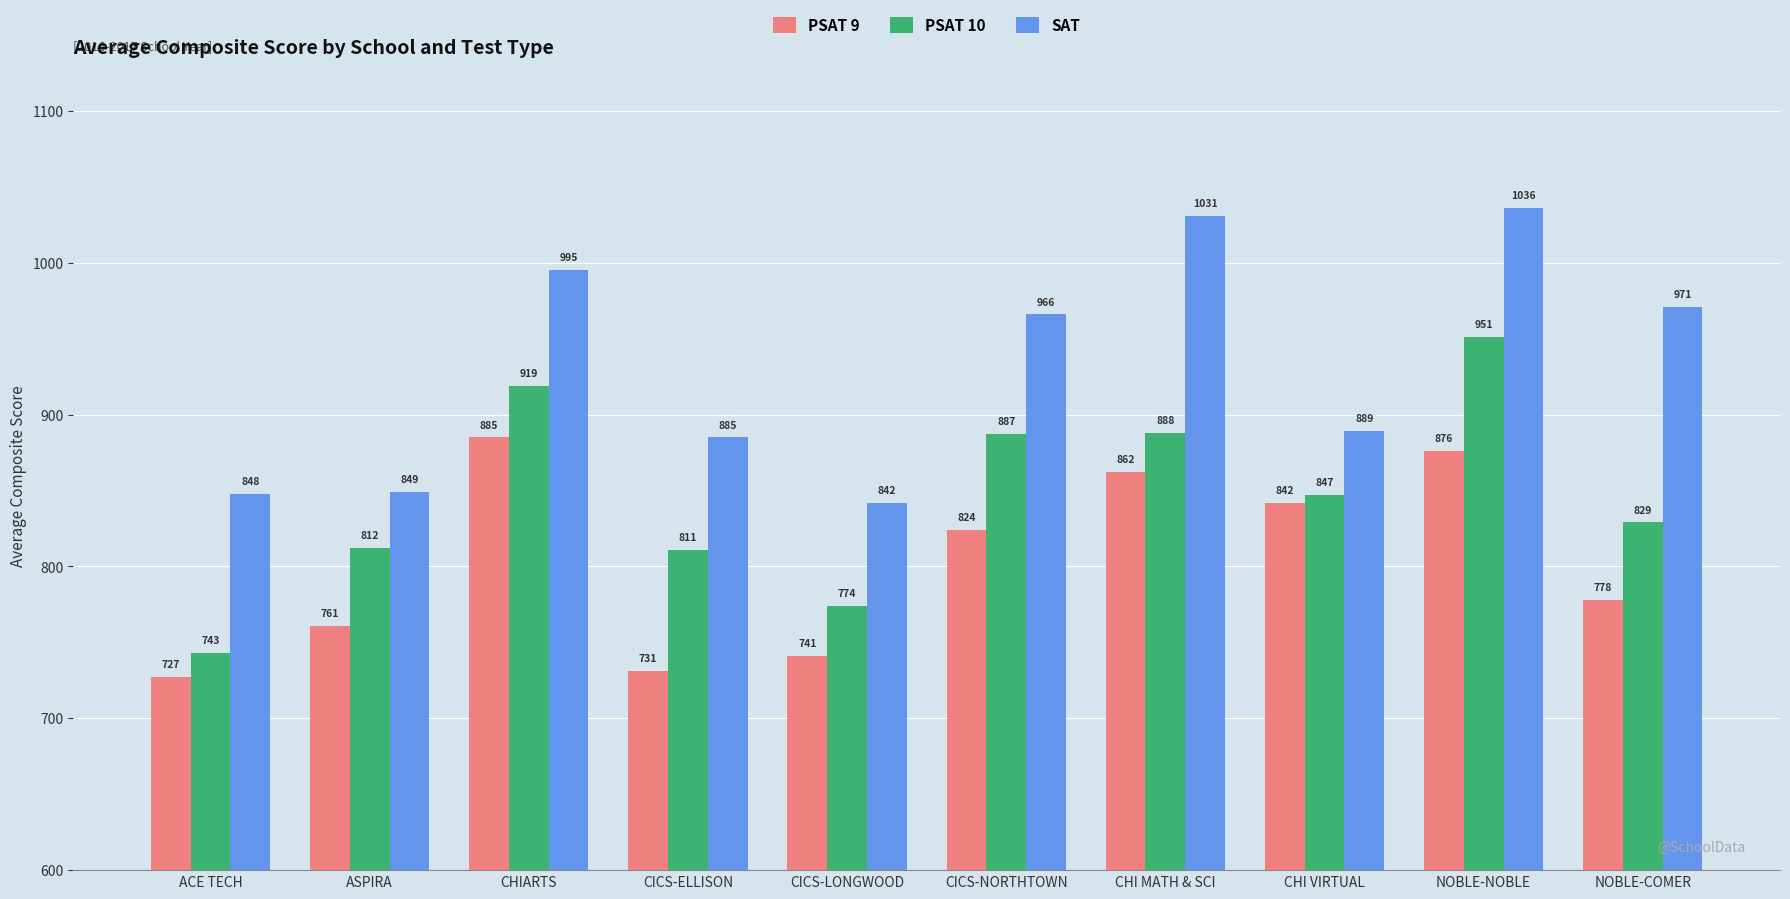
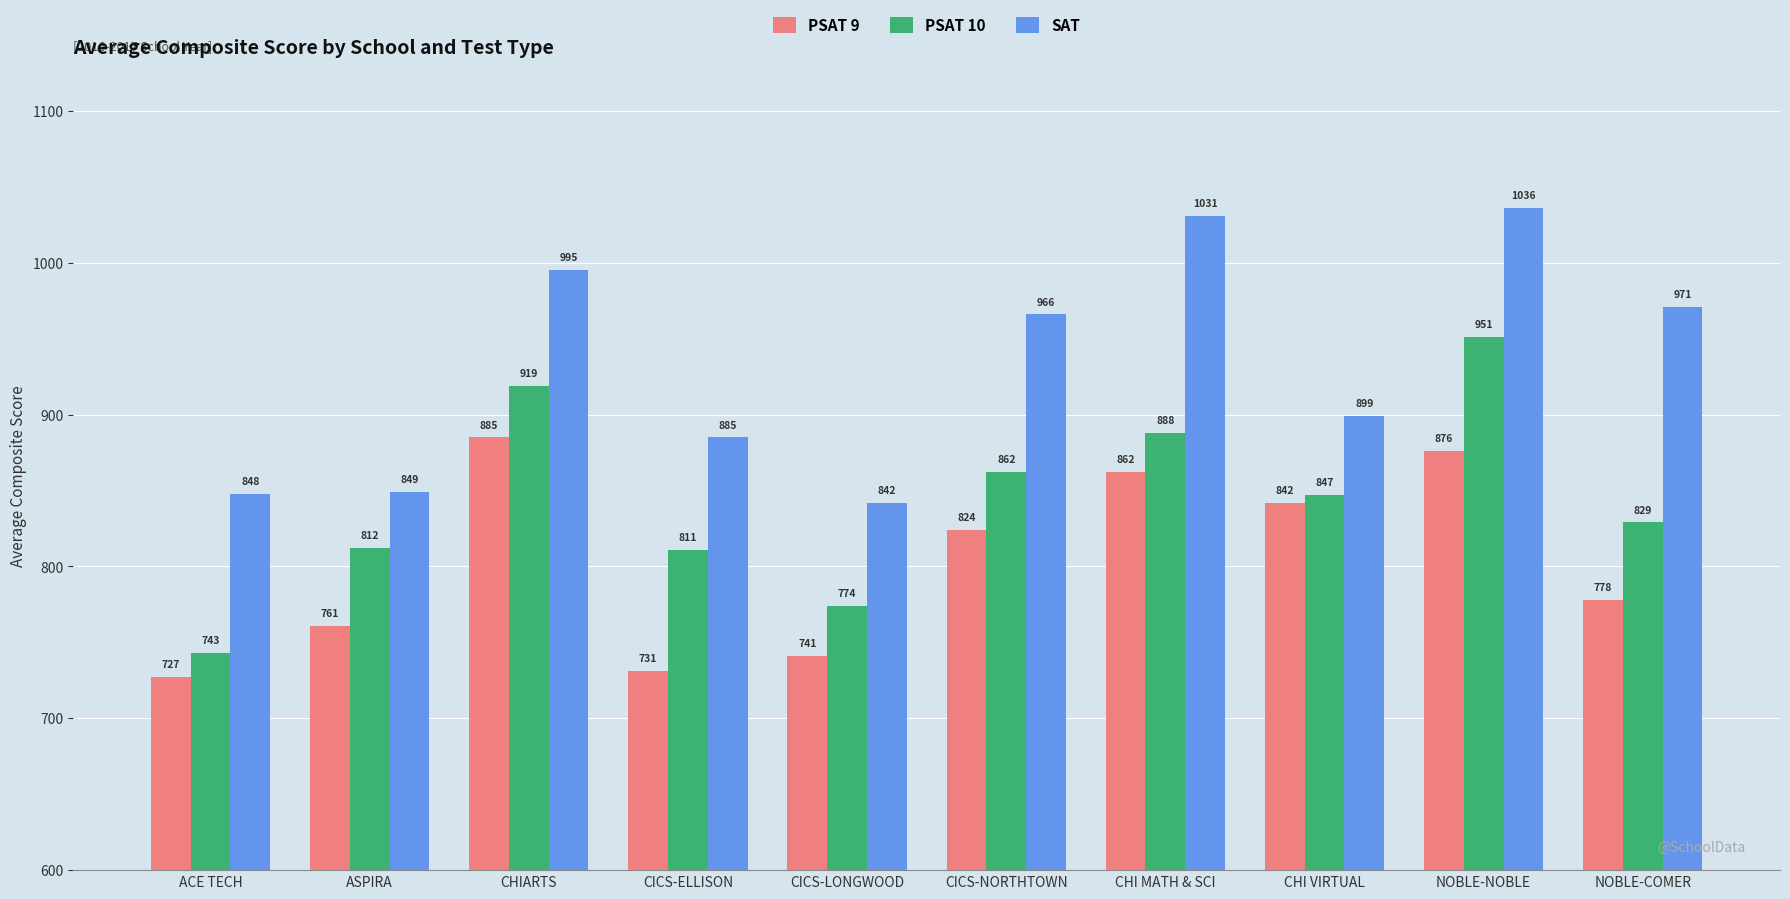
  {
    "PSAT 9": {
      "ACE TECH": 727,
      "ASPIRA": 761,
      "CHIARTS": 885,
      "CICS-ELLISON": 731,
      "CICS-LONGWOOD": 741,
      "CICS-NORTHTOWN": 824,
      "CHI MATH & SCI": 862,
      "CHI VIRTUAL": 842,
      "NOBLE-NOBLE": 876,
      "NOBLE-COMER": 778
    },
    "PSAT 10": {
      "ACE TECH": 743,
      "ASPIRA": 812,
      "CHIARTS": 919,
      "CICS-ELLISON": 811,
      "CICS-LONGWOOD": 774,
-     "CICS-NORTHTOWN": 887,
+     "CICS-NORTHTOWN": 862,
      "CHI MATH & SCI": 888,
      "CHI VIRTUAL": 847,
      "NOBLE-NOBLE": 951,
      "NOBLE-COMER": 829
    },
    "SAT": {
      "ACE TECH": 848,
      "ASPIRA": 849,
      "CHIARTS": 995,
      "CICS-ELLISON": 885,
      "CICS-LONGWOOD": 842,
      "CICS-NORTHTOWN": 966,
      "CHI MATH & SCI": 1031,
-     "CHI VIRTUAL": 889,
+     "CHI VIRTUAL": 899,
      "NOBLE-NOBLE": 1036,
      "NOBLE-COMER": 971
    }
  }
